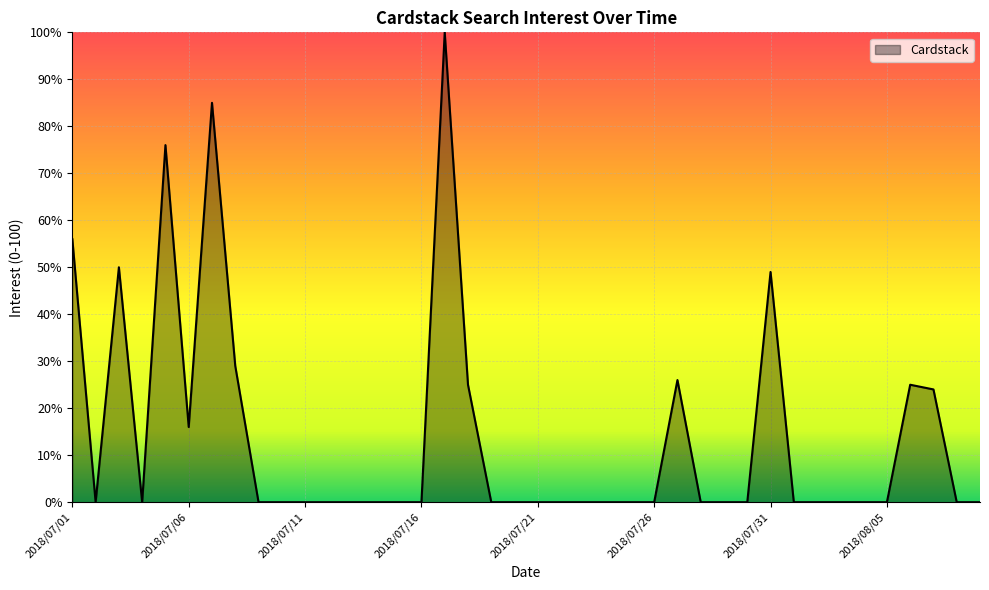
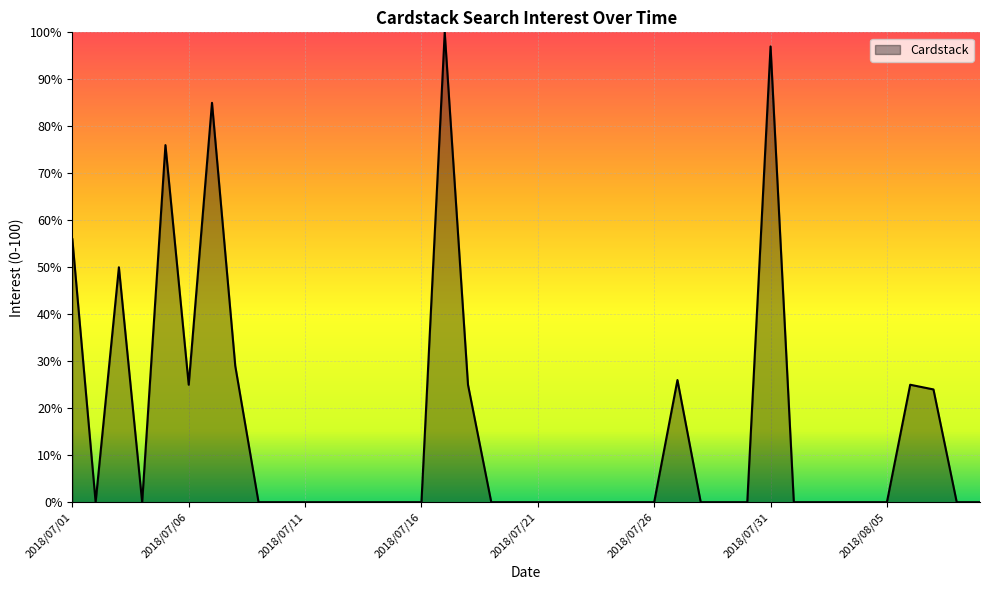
  {
    "2018/07/01": "56%",
-   "2018/07/06": "16%",
+   "2018/07/06": "25%",
    "2018/07/11": "0%",
    "2018/07/16": "0%",
    "2018/07/21": "0%",
    "2018/07/26": "0%",
-   "2018/07/31": "49%",
+   "2018/07/31": "97%",
    "2018/08/05": "0%"
  }
